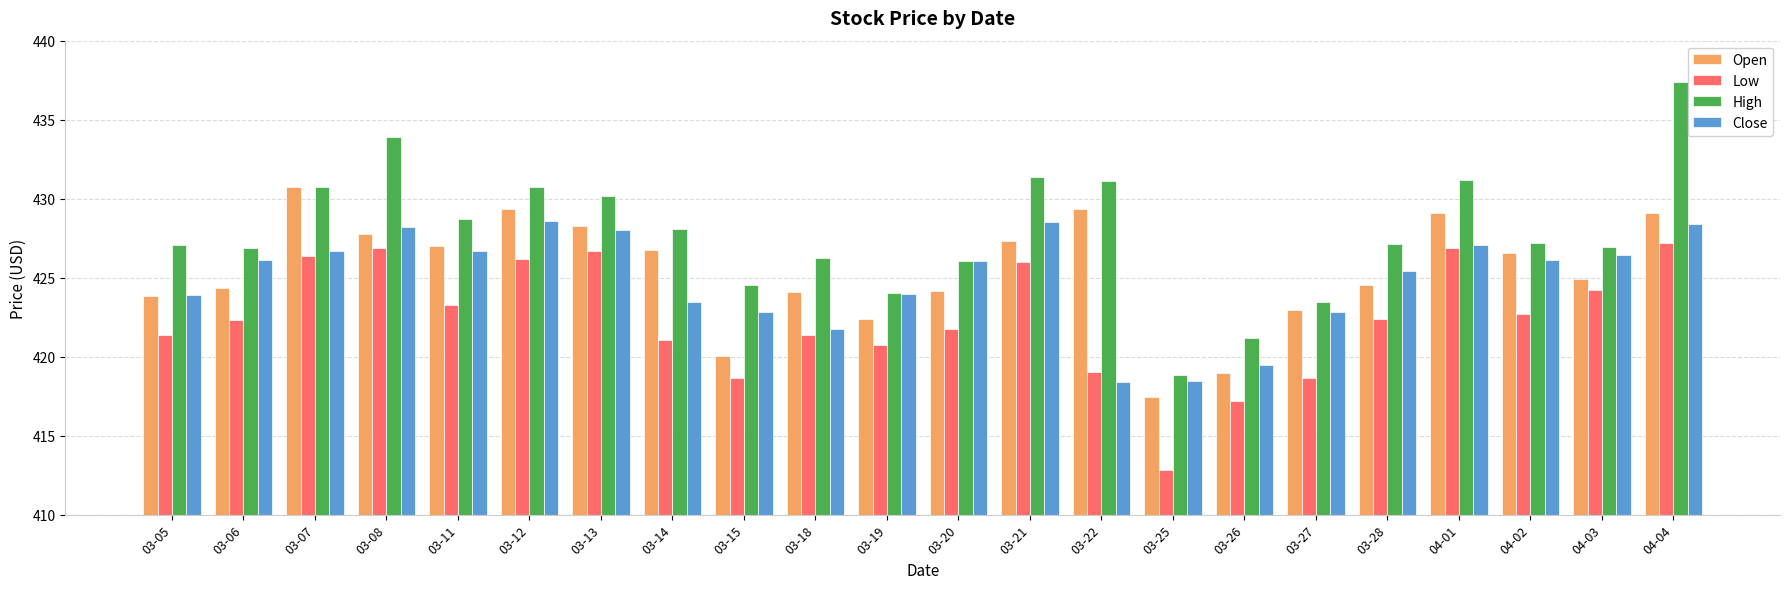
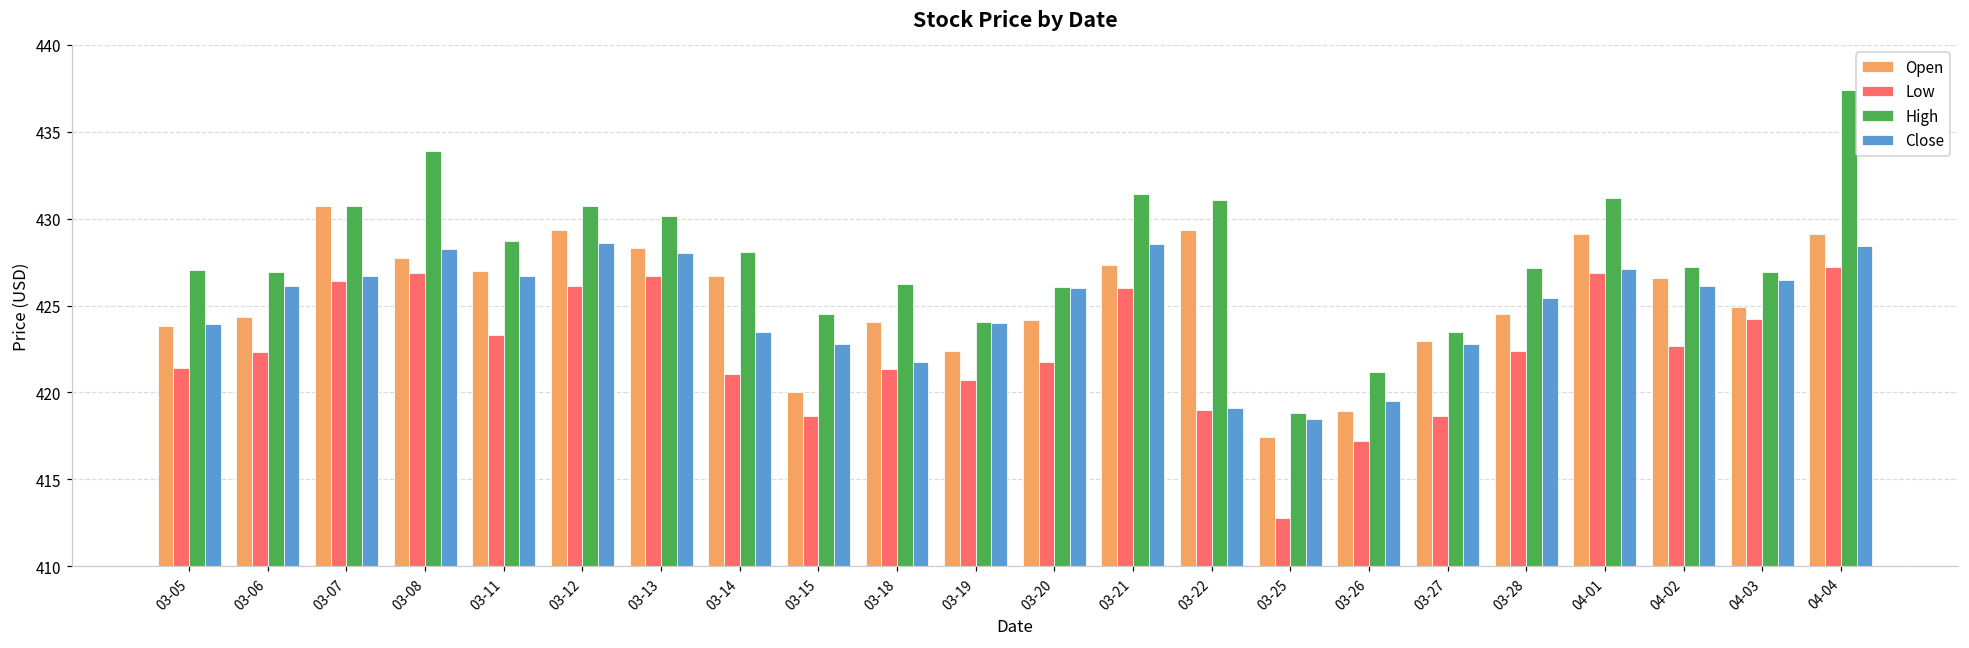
  {
    "High": {
      "03-05": 427.1,
      "03-06": 426.9,
      "03-07": 430.7,
      "03-08": 433.9,
      "03-11": 428.7,
      "03-12": 430.7,
      "03-13": 430.2,
      "03-14": 428.1,
      "03-15": 424.5,
      "03-18": 426.2,
      "03-19": 424.1,
      "03-20": 426.1,
      "03-21": 431.4,
      "03-22": 431.1,
      "03-25": 418.8,
      "03-26": 421.2,
      "03-27": 423.5,
      "03-28": 427.2,
      "04-01": 431.2,
      "04-02": 427.2,
      "04-03": 427.0,
      "04-04": 437.4
    },
    "Close": {
      "03-05": 423.9,
      "03-06": 426.1,
      "03-07": 426.7,
      "03-08": 428.2,
      "03-11": 426.7,
      "03-12": 428.6,
      "03-13": 428.0,
      "03-14": 423.5,
      "03-15": 422.8,
      "03-18": 421.8,
      "03-19": 424.0,
      "03-20": 426.0,
      "03-21": 428.6,
-     "03-22": 418.4,
+     "03-22": 419.1,
      "03-25": 418.5,
      "03-26": 419.5,
      "03-27": 422.8,
      "03-28": 425.5,
      "04-01": 427.1,
      "04-02": 426.1,
      "04-03": 426.5,
      "04-04": 428.4
    }
  }
